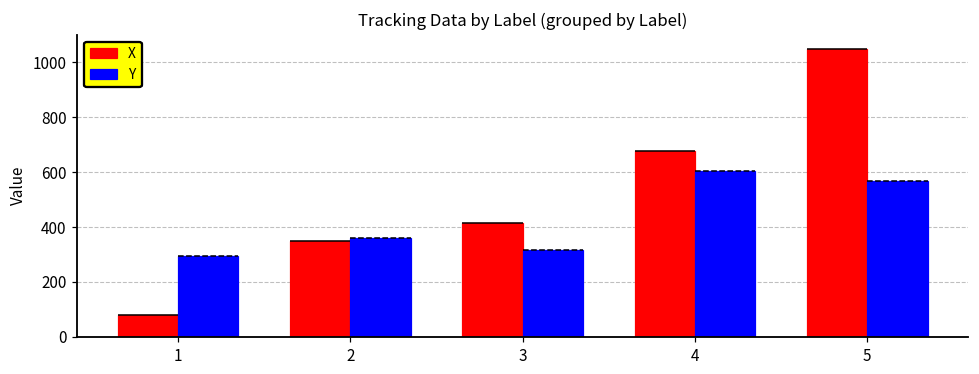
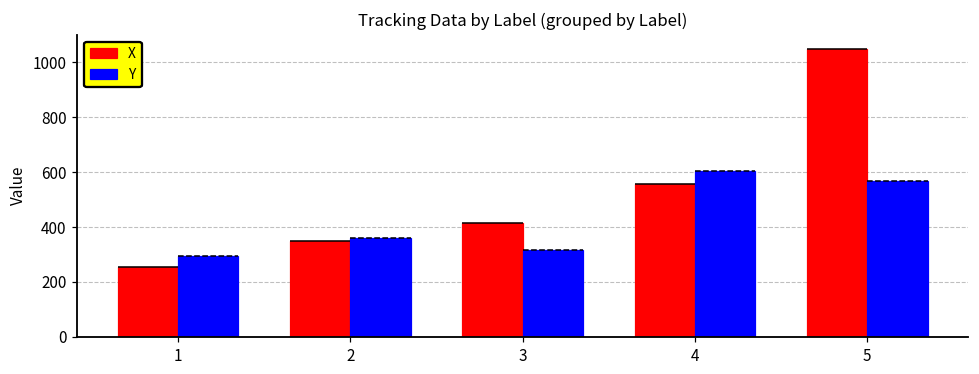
  {
    "X": {
-     "1": 80,
+     "1": 250,
      "2": 350,
      "3": 420,
-     "4": 680,
+     "4": 560,
      "5": 1050
    },
    "Y": {
      "1": 290,
      "2": 360,
      "3": 320,
      "4": 600,
      "5": 570
    }
  }
